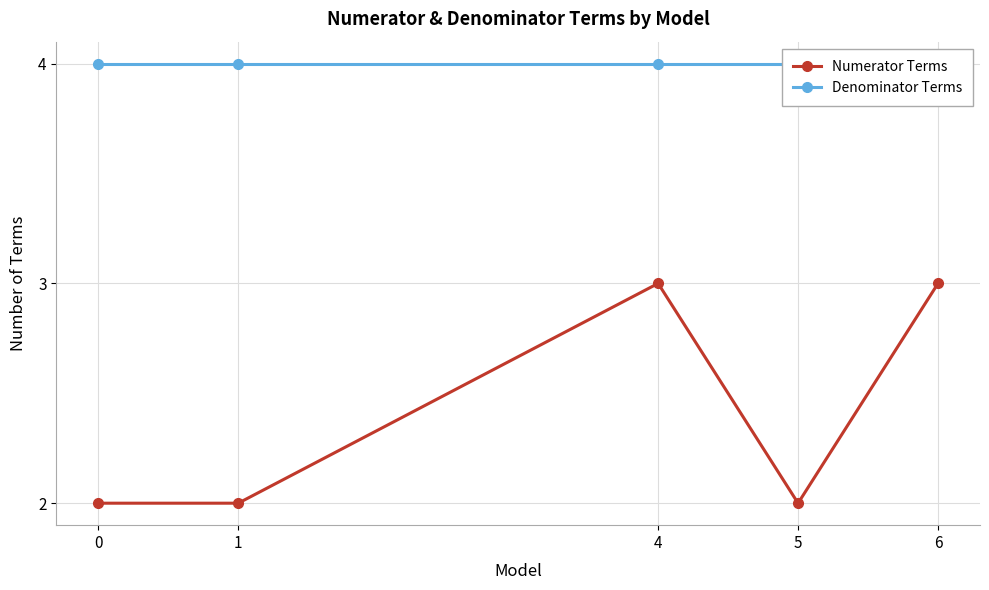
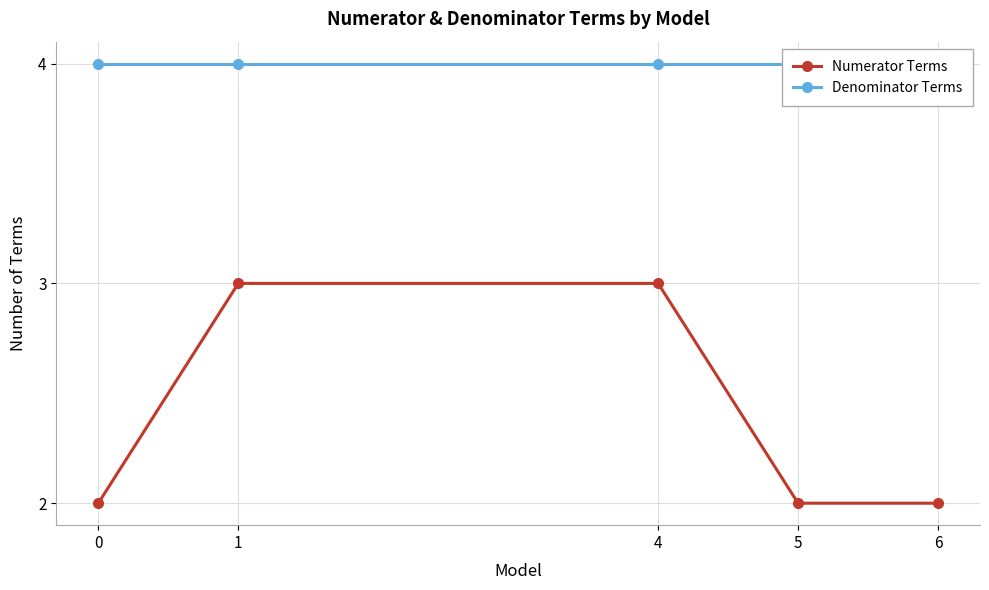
  {
    "Numerator Terms": {
      "0": 2,
-     "1": 2,
+     "1": 3,
      "4": 3,
      "5": 2,
-     "6": 3
+     "6": 2
    },
    "Denominator Terms": {
      "0": 4,
      "1": 4,
      "4": 4
    }
  }
